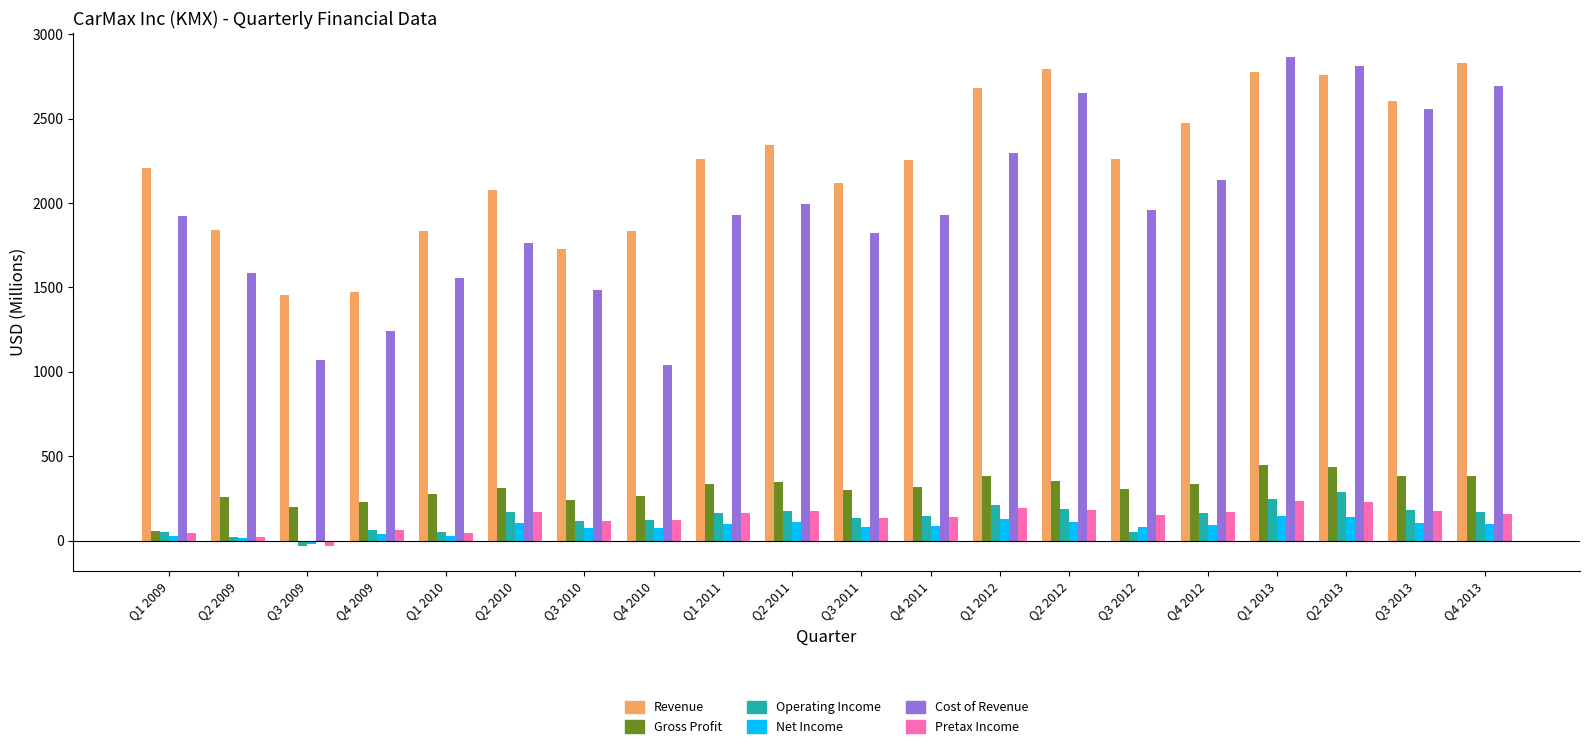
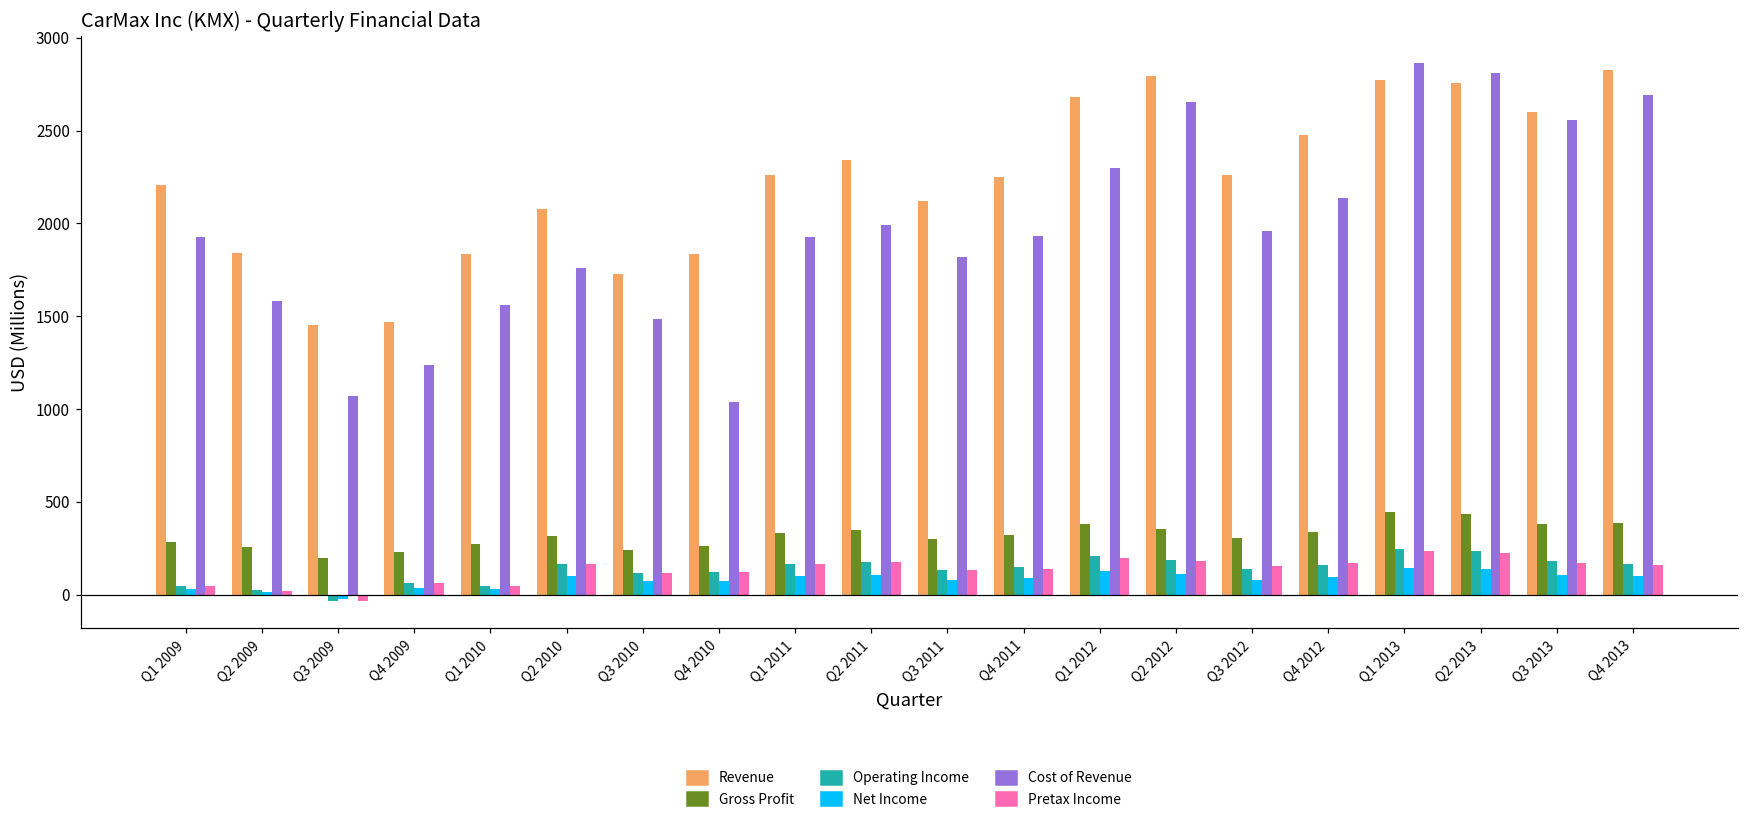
  {
    "Revenue": {
      "Q1 2009": 2210,
      "Q2 2009": 1840,
      "Q3 2009": 1460,
      "Q4 2009": 1470,
      "Q1 2010": 1830,
      "Q2 2010": 2080,
      "Q3 2010": 1730,
      "Q4 2010": 1830,
      "Q1 2011": 2260,
      "Q2 2011": 2340,
      "Q3 2011": 2120,
      "Q4 2011": 2250,
      "Q1 2012": 2680,
      "Q2 2012": 2790,
      "Q3 2012": 2260,
      "Q4 2012": 2480,
      "Q1 2013": 2770,
      "Q2 2013": 2760,
      "Q3 2013": 2600,
      "Q4 2013": 2830
    },
    "Gross Profit": {
-     "Q1 2009": 60,
+     "Q1 2009": 280,
      "Q2 2009": 260,
      "Q3 2009": 200,
      "Q4 2009": 230,
      "Q1 2010": 280,
      "Q2 2010": 310,
      "Q3 2010": 240,
      "Q4 2010": 270,
      "Q1 2011": 330,
      "Q2 2011": 350,
      "Q3 2011": 300,
      "Q4 2011": 320,
      "Q1 2012": 380,
      "Q2 2012": 350,
      "Q3 2012": 300,
      "Q4 2012": 340,
      "Q1 2013": 450,
      "Q2 2013": 430,
      "Q3 2013": 380,
      "Q4 2013": 380
    },
    "Operating Income": {
      "Q1 2009": 50,
      "Q2 2009": 20,
      "Q3 2009": -30,
      "Q4 2009": 60,
      "Q1 2010": 50,
      "Q2 2010": 170,
      "Q3 2010": 120,
      "Q4 2010": 120,
      "Q1 2011": 160,
      "Q2 2011": 180,
      "Q3 2011": 130,
      "Q4 2011": 150,
      "Q1 2012": 210,
      "Q2 2012": 190,
-     "Q3 2012": 50,
+     "Q3 2012": 140,
      "Q4 2012": 160,
      "Q1 2013": 240,
-     "Q2 2013": 290,
+     "Q2 2013": 240,
      "Q3 2013": 180,
      "Q4 2013": 170
    },
    "Net Income": {
      "Q1 2009": 30,
      "Q3 2009": -20,
      "Q4 2009": 40,
      "Q1 2010": 30,
      "Q2 2010": 100,
      "Q3 2010": 70,
      "Q4 2010": 80,
      "Q1 2011": 100,
      "Q2 2011": 110,
      "Q3 2011": 80,
      "Q4 2011": 90,
      "Q1 2012": 130,
      "Q2 2012": 110,
      "Q3 2012": 80,
      "Q4 2012": 100,
      "Q1 2013": 150,
      "Q2 2013": 140,
      "Q3 2013": 110,
      "Q4 2013": 100
    },
    "Cost of Revenue": {
      "Q1 2009": 1930,
      "Q2 2009": 1580,
      "Q3 2009": 1070,
      "Q4 2009": 1240,
      "Q1 2010": 1560,
      "Q2 2010": 1760,
      "Q3 2010": 1480,
      "Q4 2010": 1040,
      "Q1 2011": 1930,
      "Q2 2011": 1990,
      "Q3 2011": 1820,
      "Q4 2011": 1930,
      "Q1 2012": 2300,
      "Q2 2012": 2650,
      "Q3 2012": 1960,
      "Q4 2012": 2140,
      "Q1 2013": 2860,
      "Q2 2013": 2810,
      "Q3 2013": 2560,
      "Q4 2013": 2690
    },
    "Pretax Income": {
      "Q1 2009": 50,
      "Q2 2009": 20,
      "Q3 2009": -30,
      "Q4 2009": 60,
      "Q1 2010": 50,
      "Q2 2010": 170,
      "Q3 2010": 120,
      "Q4 2010": 120,
      "Q1 2011": 160,
      "Q2 2011": 180,
      "Q3 2011": 130,
      "Q4 2011": 140,
      "Q1 2012": 200,
      "Q2 2012": 180,
      "Q3 2012": 150,
      "Q4 2012": 170,
      "Q1 2013": 240,
      "Q2 2013": 230,
      "Q3 2013": 170,
      "Q4 2013": 160
    }
  }
